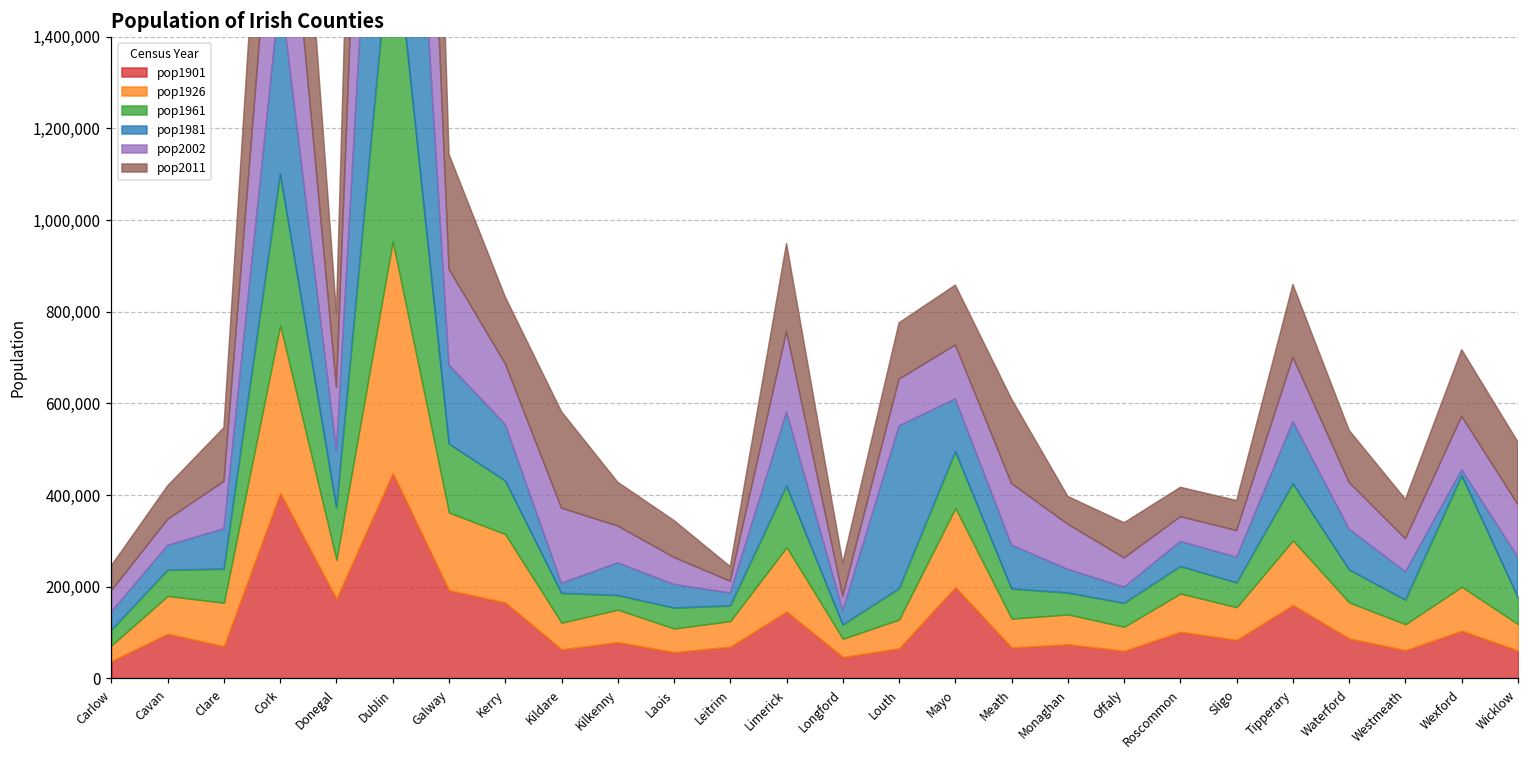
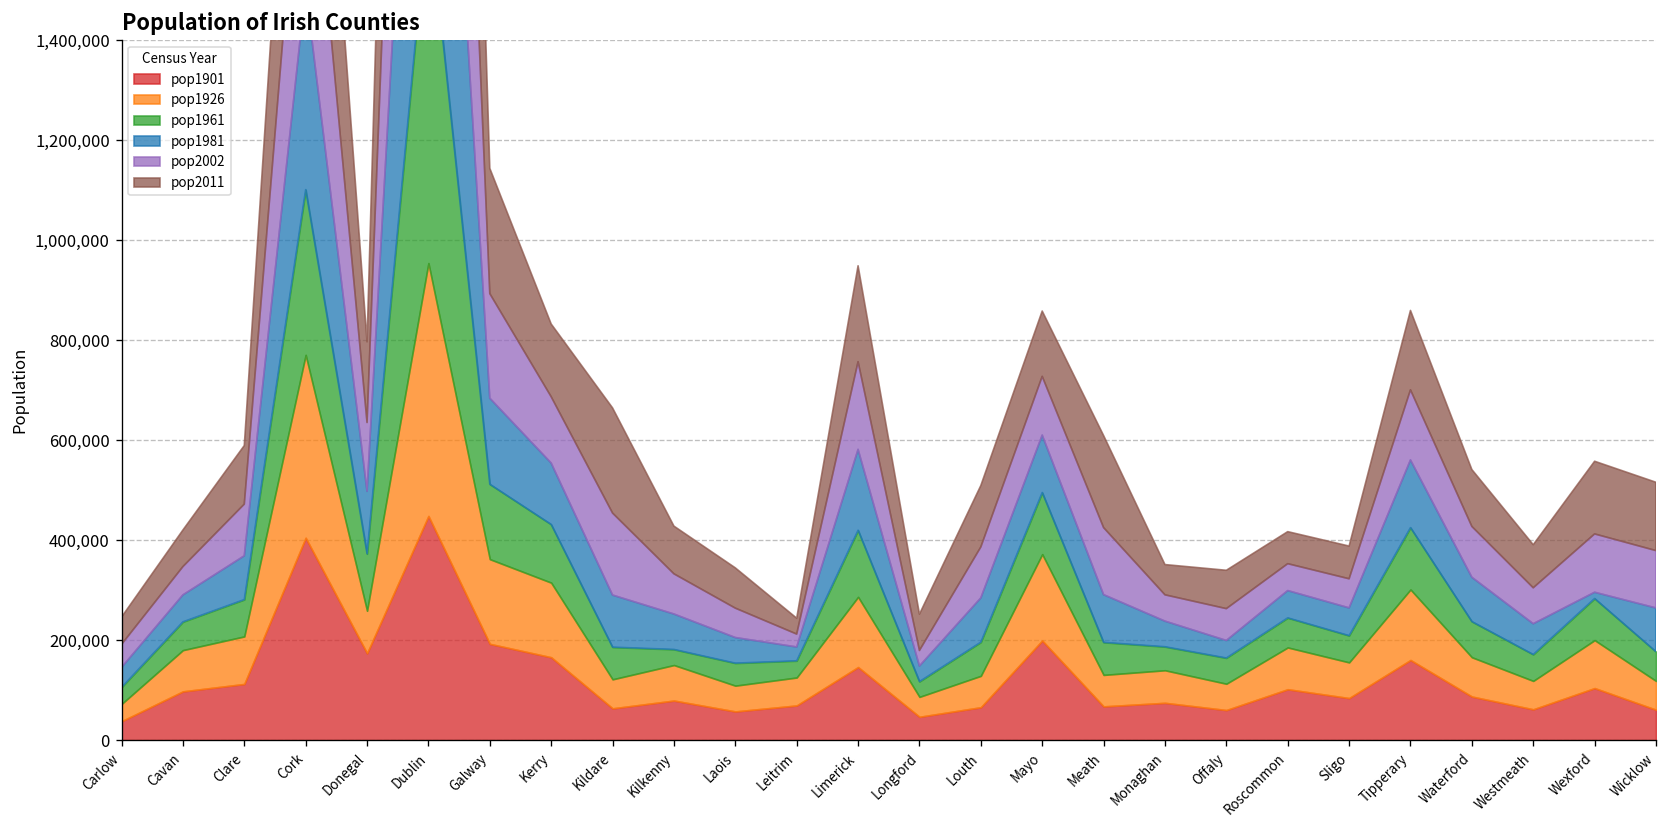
  {
    "pop1901": {
      "Carlow": "40,000",
      "Cavan": "100,000",
-     "Clare": "70,000",
+     "Clare": "110,000",
      "Cork": "400,000",
      "Donegal": "170,000",
      "Dublin": "450,000",
      "Galway": "190,000",
      "Kerry": "170,000",
      "Kildare": "60,000",
      "Kilkenny": "80,000",
      "Laois": "60,000",
      "Leitrim": "70,000",
      "Limerick": "150,000",
      "Longford": "50,000",
      "Louth": "70,000",
      "Mayo": "200,000",
      "Meath": "70,000",
      "Monaghan": "70,000",
      "Offaly": "60,000",
      "Roscommon": "100,000",
      "Sligo": "80,000",
      "Tipperary": "160,000",
      "Waterford": "90,000",
      "Westmeath": "60,000",
      "Wexford": "100,000",
      "Wicklow": "60,000"
    },
    "pop1926": {
      "Carlow": "30,000",
      "Cavan": "80,000",
      "Clare": "100,000",
      "Cork": "370,000",
      "Donegal": "80,000",
      "Dublin": "510,000",
      "Galway": "170,000",
      "Kerry": "150,000",
      "Kildare": "60,000",
      "Kilkenny": "70,000",
      "Laois": "50,000",
      "Leitrim": "60,000",
      "Limerick": "140,000",
      "Longford": "40,000",
      "Louth": "60,000",
      "Mayo": "170,000",
      "Meath": "60,000",
      "Monaghan": "70,000",
      "Offaly": "50,000",
      "Roscommon": "80,000",
      "Sligo": "70,000",
      "Tipperary": "140,000",
      "Waterford": "80,000",
      "Westmeath": "60,000",
      "Wexford": "100,000",
      "Wicklow": "60,000"
    },
    "pop1961": {
      "Carlow": "30,000",
      "Cavan": "60,000",
      "Clare": "70,000",
      "Cork": "330,000",
      "Donegal": "110,000",
      "Galway": "150,000",
      "Kerry": "120,000",
      "Kildare": "60,000",
      "Kilkenny": "30,000",
      "Laois": "50,000",
      "Leitrim": "30,000",
      "Limerick": "130,000",
      "Longford": "30,000",
      "Louth": "70,000",
      "Mayo": "120,000",
      "Meath": "70,000",
      "Monaghan": "50,000",
      "Offaly": "50,000",
      "Roscommon": "60,000",
      "Sligo": "50,000",
      "Tipperary": "120,000",
      "Waterford": "70,000",
      "Westmeath": "50,000",
-     "Wexford": "240,000",
+     "Wexford": "80,000",
      "Wicklow": "60,000"
    },
    "pop1981": {
      "Carlow": "40,000",
      "Cavan": "50,000",
      "Clare": "90,000",
      "Donegal": "130,000",
      "Galway": "170,000",
      "Kerry": "120,000",
-     "Kildare": "20,000",
+     "Kildare": "100,000",
      "Kilkenny": "70,000",
      "Laois": "50,000",
      "Leitrim": "30,000",
      "Limerick": "160,000",
      "Longford": "30,000",
-     "Louth": "360,000",
+     "Louth": "90,000",
      "Mayo": "110,000",
      "Meath": "100,000",
      "Monaghan": "50,000",
      "Offaly": "40,000",
      "Roscommon": "50,000",
      "Sligo": "60,000",
      "Tipperary": "140,000",
      "Waterford": "90,000",
      "Westmeath": "60,000",
      "Wexford": "10,000",
      "Wicklow": "90,000"
    },
    "pop2002": {
      "Carlow": "50,000",
      "Cavan": "60,000",
      "Clare": "100,000",
      "Donegal": "140,000",
      "Galway": "210,000",
      "Kerry": "130,000",
      "Kildare": "160,000",
      "Kilkenny": "80,000",
      "Laois": "60,000",
      "Leitrim": "30,000",
      "Limerick": "180,000",
      "Longford": "30,000",
      "Louth": "100,000",
      "Mayo": "120,000",
      "Meath": "130,000",
-     "Monaghan": "100,000",
+     "Monaghan": "50,000",
      "Offaly": "60,000",
      "Roscommon": "50,000",
      "Sligo": "60,000",
      "Tipperary": "140,000",
      "Waterford": "100,000",
      "Westmeath": "70,000",
      "Wexford": "120,000",
      "Wicklow": "110,000"
    },
    "pop2011": {
      "Carlow": "50,000",
      "Cavan": "70,000",
      "Clare": "120,000",
      "Donegal": "160,000",
      "Galway": "250,000",
      "Kerry": "150,000",
      "Kildare": "210,000",
      "Kilkenny": "100,000",
      "Laois": "80,000",
      "Leitrim": "30,000",
      "Limerick": "190,000",
      "Longford": "70,000",
      "Louth": "120,000",
      "Mayo": "130,000",
      "Meath": "180,000",
      "Monaghan": "60,000",
      "Offaly": "80,000",
      "Roscommon": "60,000",
      "Sligo": "70,000",
      "Tipperary": "160,000",
      "Waterford": "110,000",
      "Westmeath": "90,000",
      "Wexford": "150,000",
      "Wicklow": "140,000"
    }
  }
